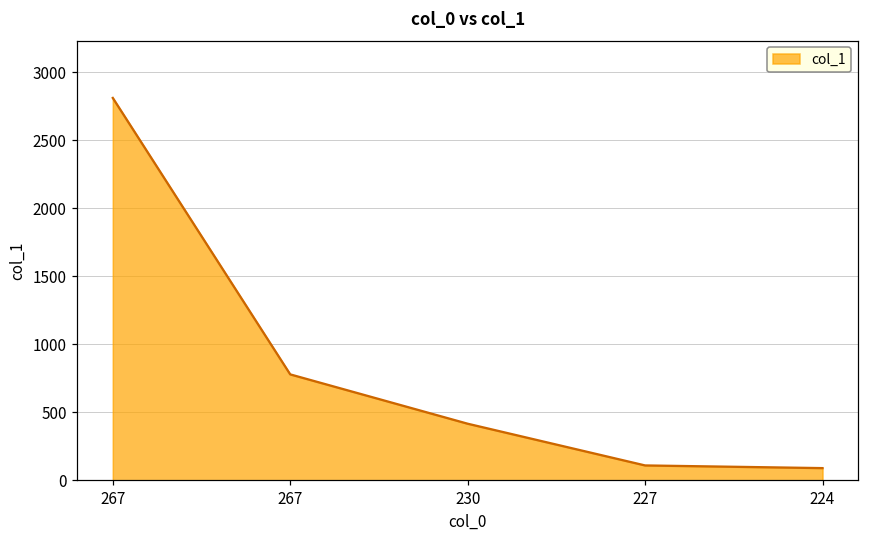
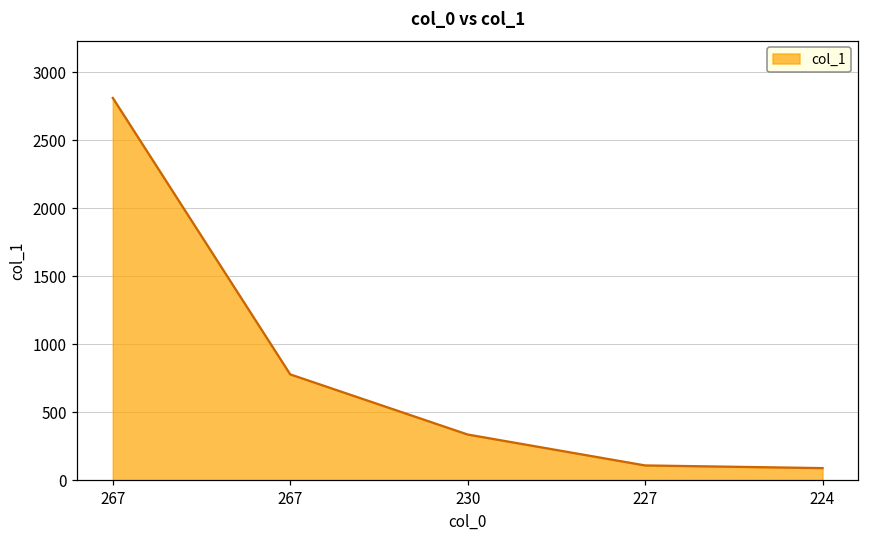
  {
-   "230": 420,
+   "230": 340,
    "227": 110,
    "224": 90
  }
